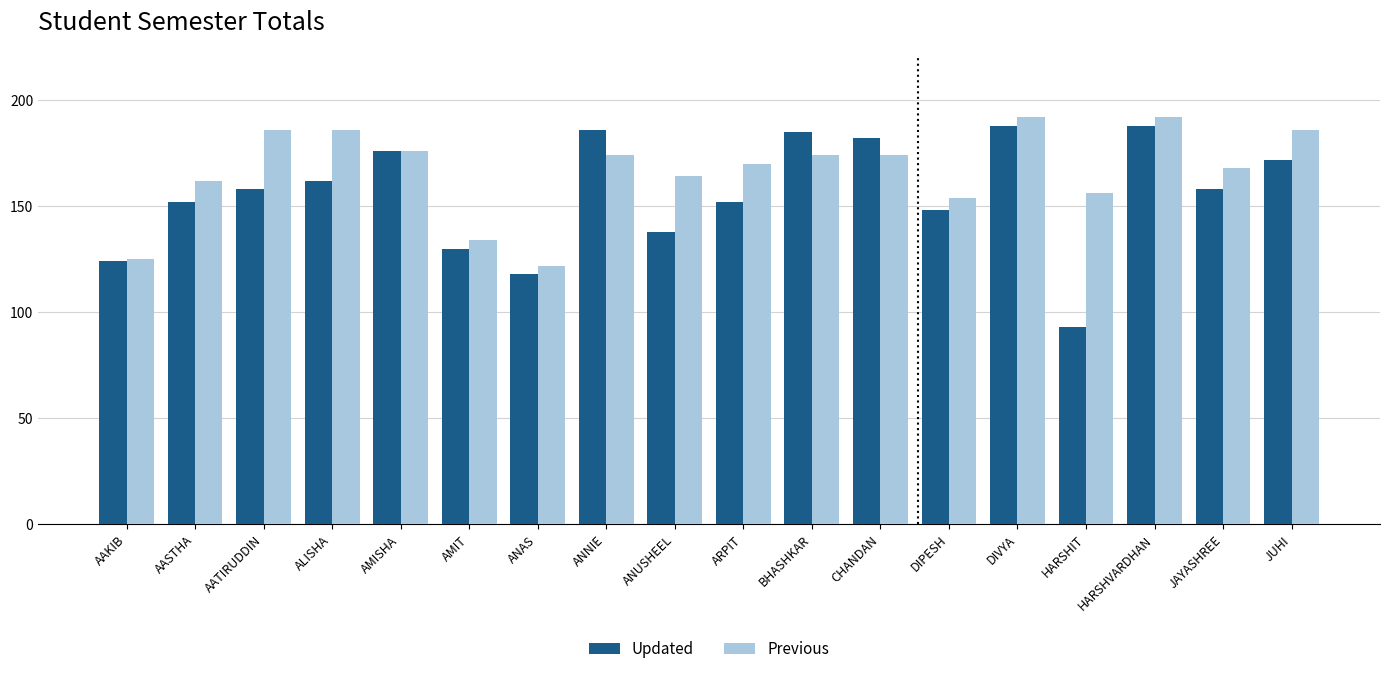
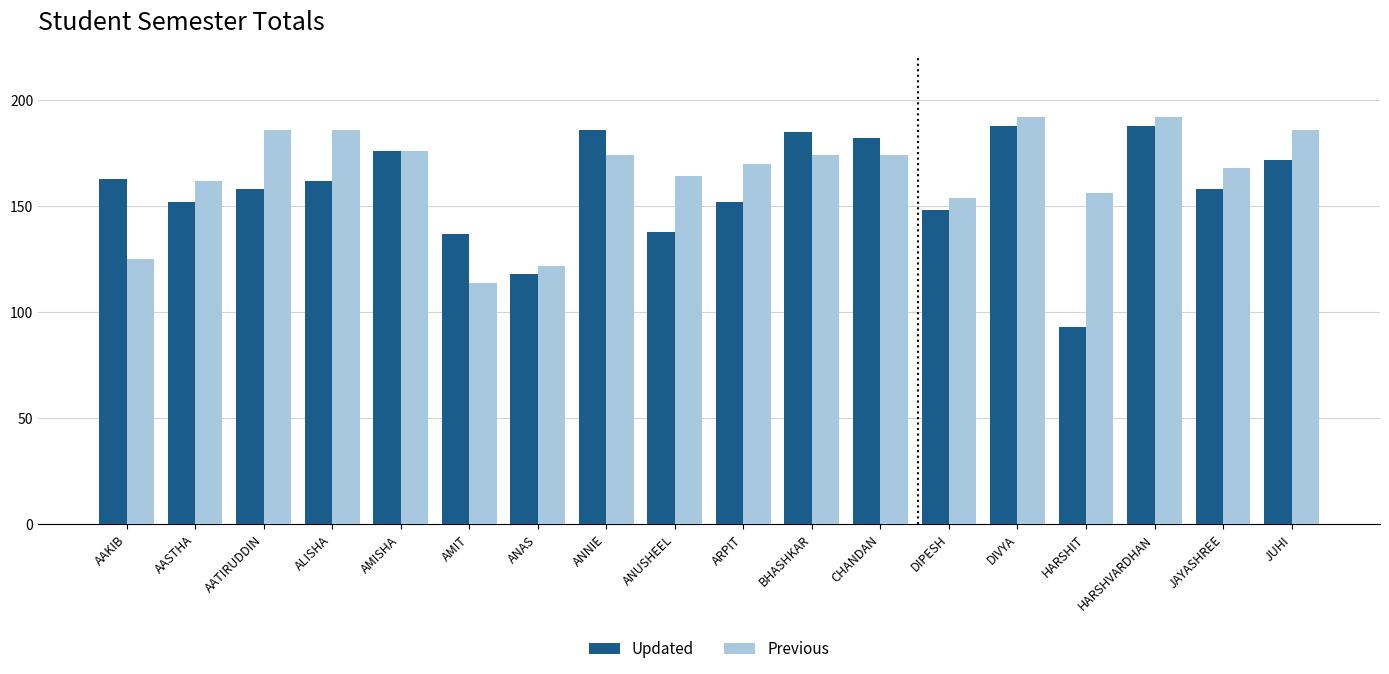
  {
    "Updated": {
-     "AAKIB": 124,
+     "AAKIB": 163,
      "AASTHA": 152,
      "AATIRUDDIN": 158,
      "ALISHA": 162,
      "AMISHA": 176,
-     "AMIT": 130,
+     "AMIT": 137,
      "ANAS": 118,
      "ANNIE": 186,
      "ANUSHEEL": 138,
      "ARPIT": 152,
      "BHASHKAR": 185,
      "CHANDAN": 182,
      "DIPESH": 148,
      "DIVYA": 188,
      "HARSHIT": 93,
      "HARSHVARDHAN": 188,
      "JAYASHREE": 158,
      "JUHI": 172
    },
    "Previous": {
      "AAKIB": 125,
      "AASTHA": 162,
      "AATIRUDDIN": 186,
      "ALISHA": 186,
      "AMISHA": 176,
-     "AMIT": 134,
+     "AMIT": 114,
      "ANAS": 122,
      "ANNIE": 174,
      "ANUSHEEL": 164,
      "ARPIT": 170,
      "BHASHKAR": 174,
      "CHANDAN": 174,
      "DIPESH": 154,
      "DIVYA": 192,
      "HARSHIT": 156,
      "HARSHVARDHAN": 192,
      "JAYASHREE": 168,
      "JUHI": 186
    }
  }
